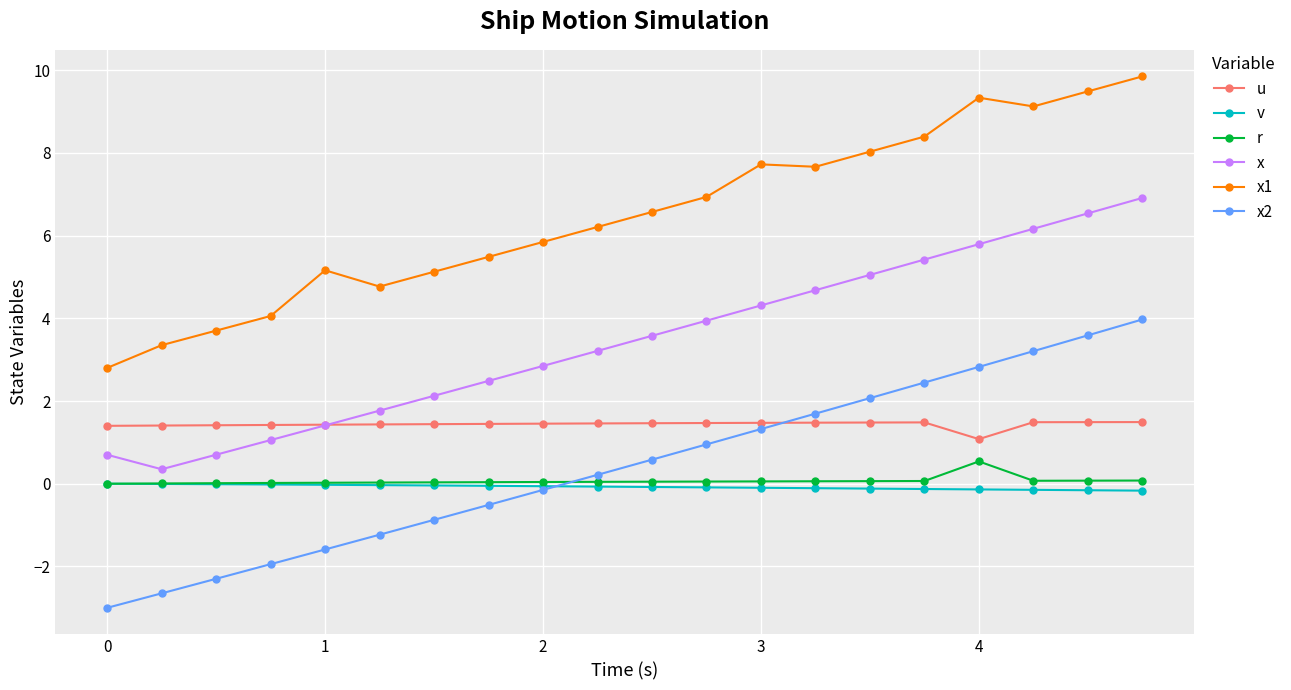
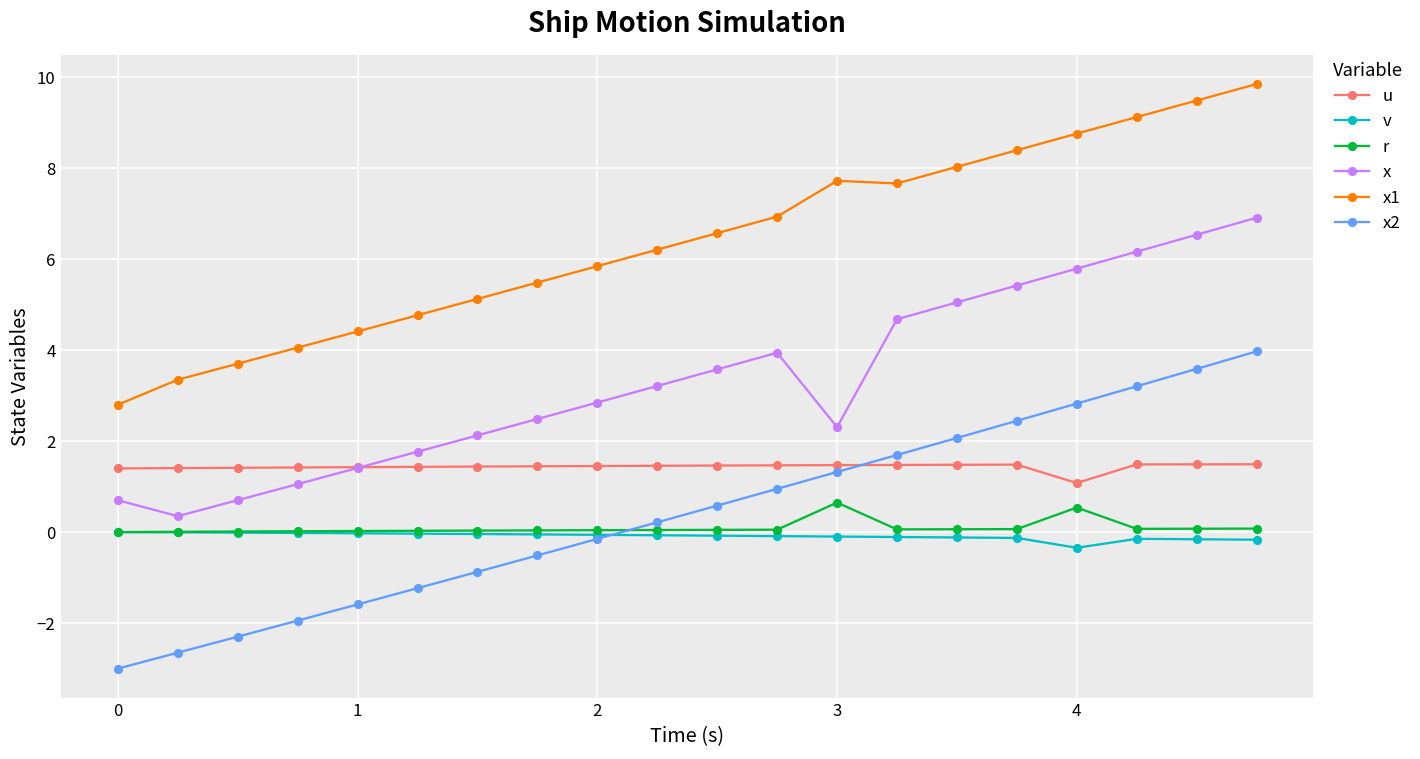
  {
    "u": {
      "0": 1.4,
      "2": 1.5,
      "3": 1.5,
      "4": 1.1
    },
    "v": {
      "2": -0.1,
      "3": -0.1,
-     "4": -0.1
+     "4": -0.3
    },
    "r": {
      "2": 0.0,
-     "3": 0.1,
+     "3": 0.6,
      "4": 0.5
    },
    "x": {
      "0": 0.7,
      "2": 2.8,
-     "3": 4.3,
+     "3": 2.3,
      "4": 5.8
    },
    "x1": {
      "0": 2.8,
-     "1": 5.2,
+     "1": 4.4,
      "2": 5.8,
      "3": 7.7,
-     "4": 9.3
+     "4": 8.8
    },
    "x2": {
      "0": -3.0,
      "1": -1.6,
      "2": -0.1,
      "3": 1.3,
      "4": 2.8
    }
  }
